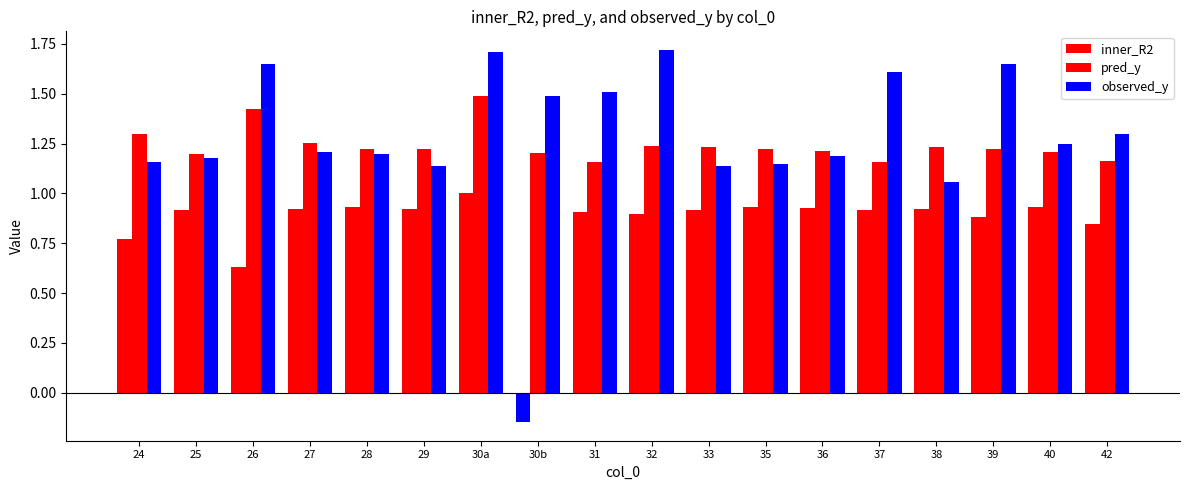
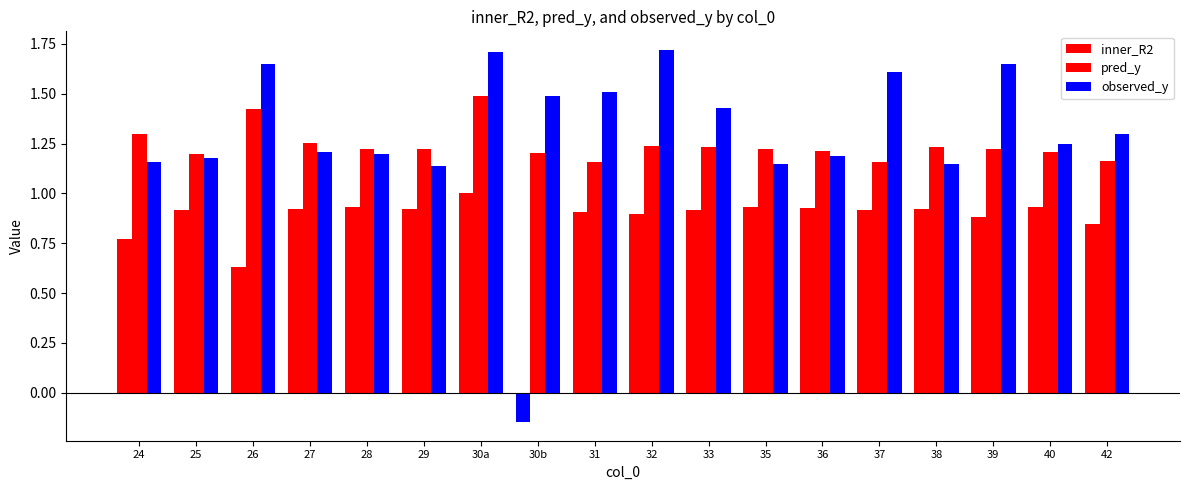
  {
    "observed_y": {
      "24": 1.16,
      "25": 1.18,
      "26": 1.65,
      "27": 1.21,
      "28": 1.20,
      "29": 1.14,
      "30a": 1.71,
      "30b": 1.49,
      "31": 1.51,
      "32": 1.72,
-     "33": 1.14,
+     "33": 1.43,
      "35": 1.15,
      "36": 1.19,
      "37": 1.61,
-     "38": 1.06,
+     "38": 1.15,
      "39": 1.65,
      "40": 1.25,
      "42": 1.30
    }
  }
